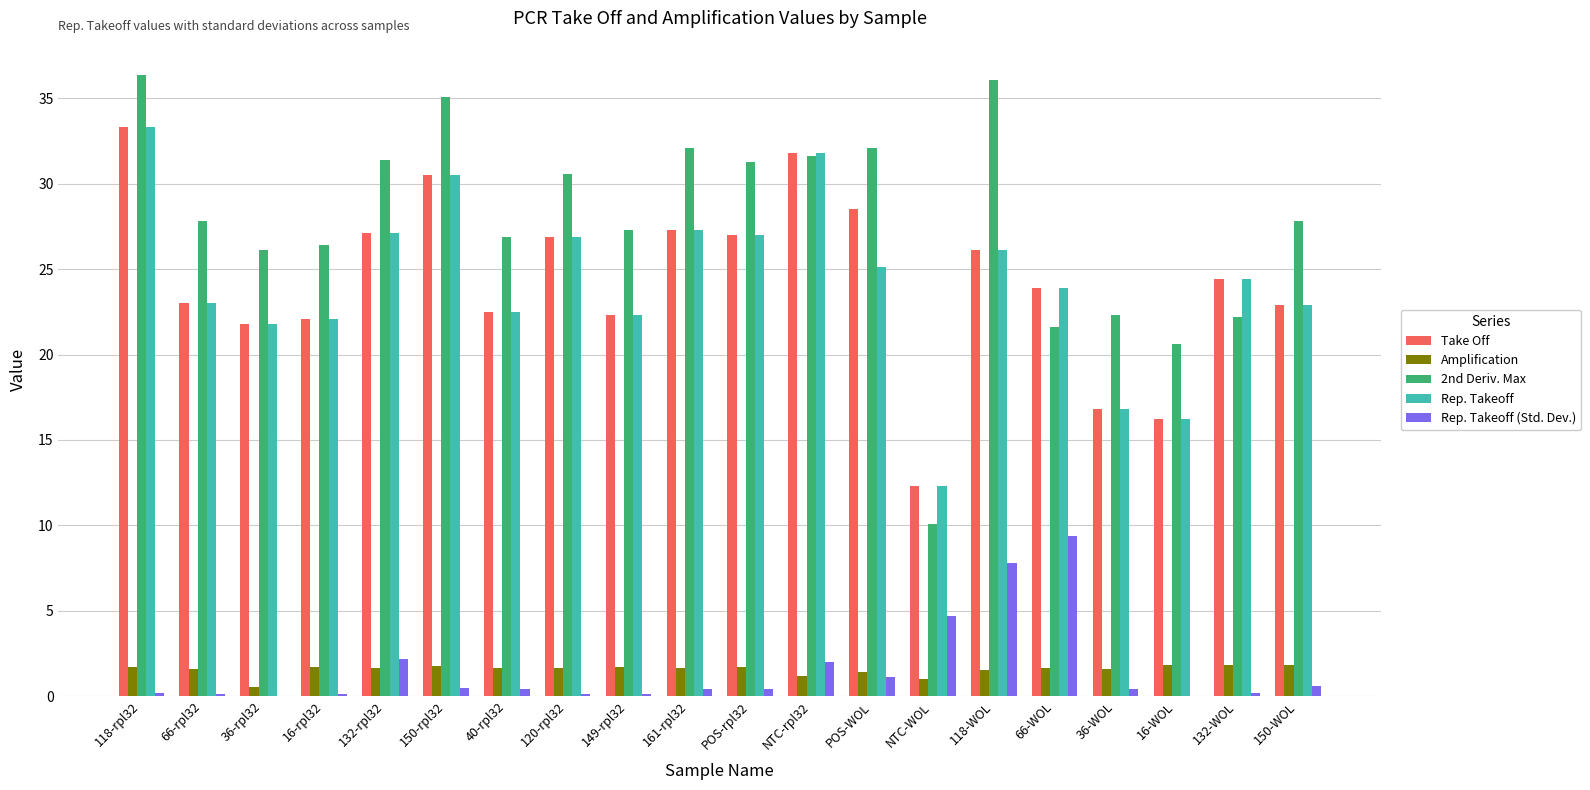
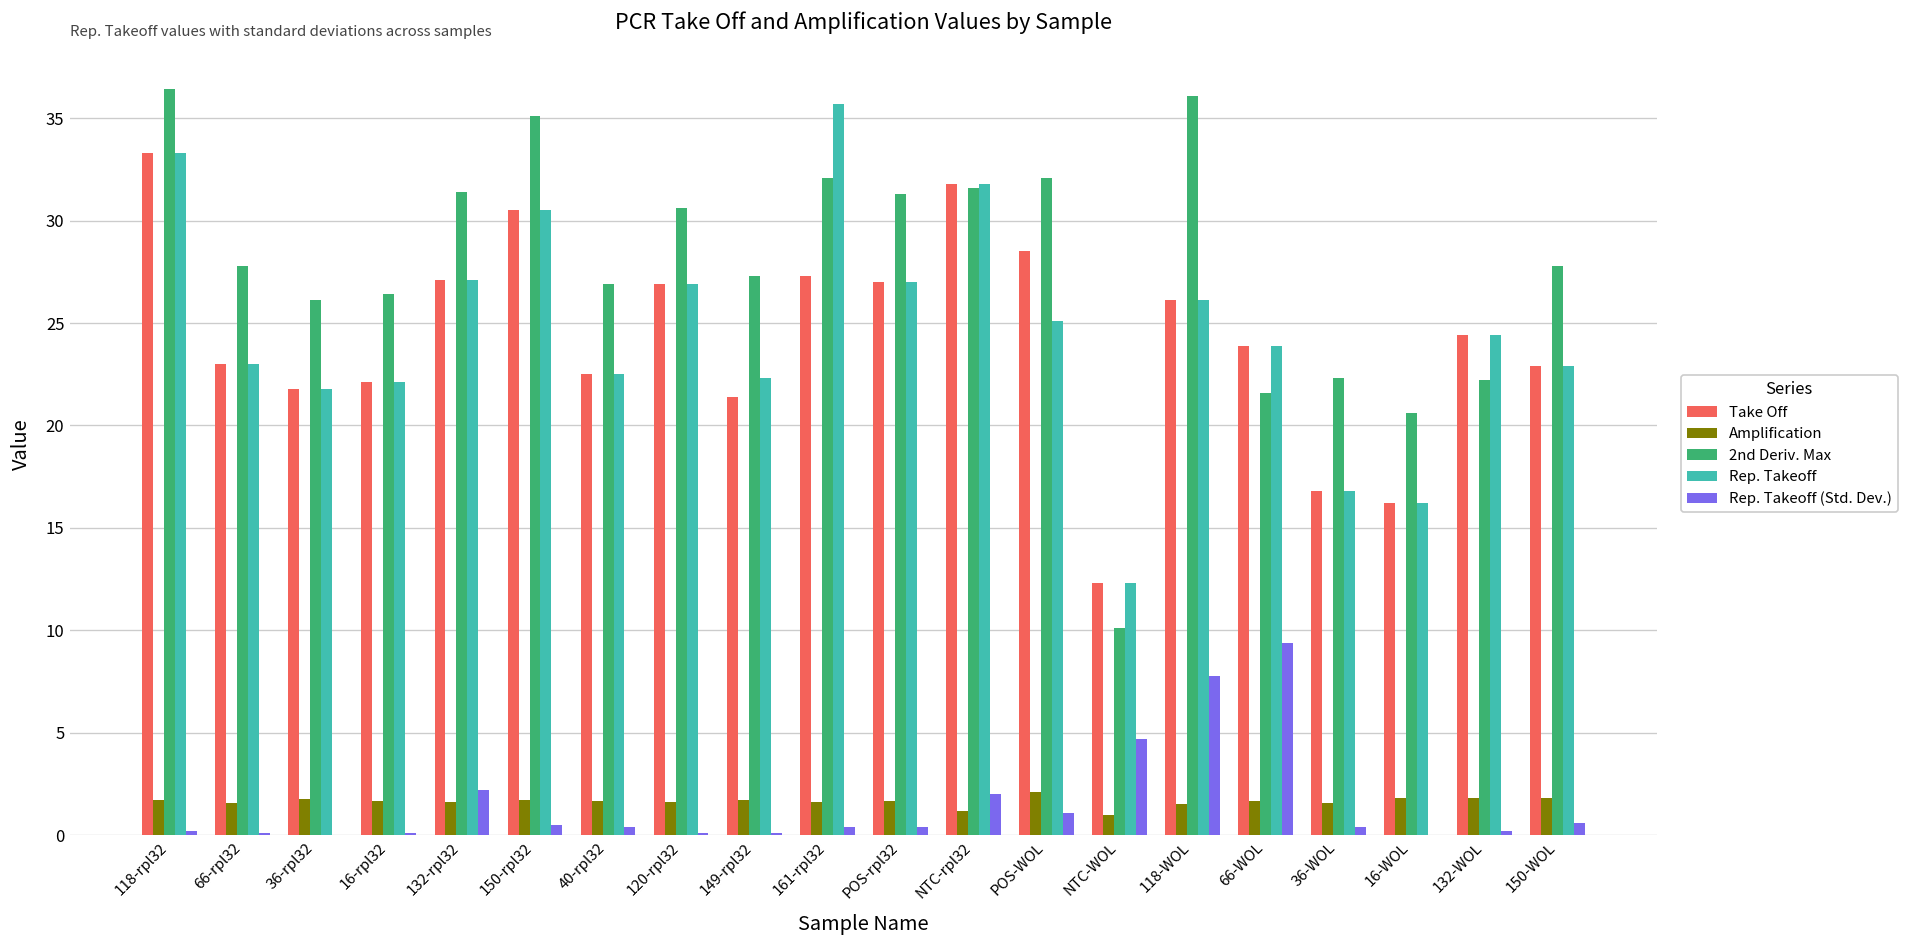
  {
    "Take Off": {
      "118-rpl32": 33.3,
      "66-rpl32": 23.0,
      "36-rpl32": 21.8,
      "16-rpl32": 22.1,
      "132-rpl32": 27.1,
      "150-rpl32": 30.5,
      "40-rpl32": 22.5,
      "120-rpl32": 26.9,
-     "149-rpl32": 22.3,
+     "149-rpl32": 21.4,
      "161-rpl32": 27.3,
      "POS-rpl32": 27.0,
      "NTC-rpl32": 31.8,
      "POS-WOL": 28.5,
      "NTC-WOL": 12.3,
      "118-WOL": 26.1,
      "66-WOL": 23.9,
      "36-WOL": 16.8,
      "16-WOL": 16.2,
      "132-WOL": 24.4,
      "150-WOL": 22.9
    },
    "Amplification": {
      "118-rpl32": 1.7,
      "66-rpl32": 1.6,
-     "36-rpl32": 0.6,
+     "36-rpl32": 1.8,
      "16-rpl32": 1.7,
      "132-rpl32": 1.6,
      "150-rpl32": 1.7,
      "40-rpl32": 1.7,
      "120-rpl32": 1.6,
      "149-rpl32": 1.7,
      "161-rpl32": 1.6,
      "POS-rpl32": 1.7,
      "NTC-rpl32": 1.2,
-     "POS-WOL": 1.4,
+     "POS-WOL": 2.1,
      "NTC-WOL": 1.0,
      "118-WOL": 1.5,
      "66-WOL": 1.7,
      "36-WOL": 1.6,
      "16-WOL": 1.8,
      "132-WOL": 1.8,
      "150-WOL": 1.8
    },
    "2nd Deriv. Max": {
      "118-rpl32": 36.4,
      "66-rpl32": 27.8,
      "36-rpl32": 26.1,
      "16-rpl32": 26.4,
      "132-rpl32": 31.4,
      "150-rpl32": 35.1,
      "40-rpl32": 26.9,
      "120-rpl32": 30.6,
      "149-rpl32": 27.3,
      "161-rpl32": 32.1,
      "POS-rpl32": 31.3,
      "NTC-rpl32": 31.6,
      "POS-WOL": 32.1,
      "NTC-WOL": 10.1,
      "118-WOL": 36.1,
      "66-WOL": 21.6,
      "36-WOL": 22.3,
      "16-WOL": 20.6,
      "132-WOL": 22.2,
      "150-WOL": 27.8
    },
    "Rep. Takeoff": {
      "118-rpl32": 33.3,
      "66-rpl32": 23.0,
      "36-rpl32": 21.8,
      "16-rpl32": 22.1,
      "132-rpl32": 27.1,
      "150-rpl32": 30.5,
      "40-rpl32": 22.5,
      "120-rpl32": 26.9,
      "149-rpl32": 22.3,
-     "161-rpl32": 27.3,
+     "161-rpl32": 35.7,
      "POS-rpl32": 27.0,
      "NTC-rpl32": 31.8,
      "POS-WOL": 25.1,
      "NTC-WOL": 12.3,
      "118-WOL": 26.1,
      "66-WOL": 23.9,
      "36-WOL": 16.8,
      "16-WOL": 16.2,
      "132-WOL": 24.4,
      "150-WOL": 22.9
    },
    "Rep. Takeoff (Std. Dev.)": {
      "118-rpl32": 0.2,
      "36-rpl32": 0.0,
      "132-rpl32": 2.2,
      "150-rpl32": 0.5,
      "40-rpl32": 0.4,
      "161-rpl32": 0.4,
      "POS-rpl32": 0.4,
      "NTC-rpl32": 2.0,
      "POS-WOL": 1.1,
      "NTC-WOL": 4.7,
      "118-WOL": 7.8,
      "66-WOL": 9.4,
      "36-WOL": 0.4,
      "16-WOL": 0.0,
      "132-WOL": 0.2,
      "150-WOL": 0.6
    }
  }
